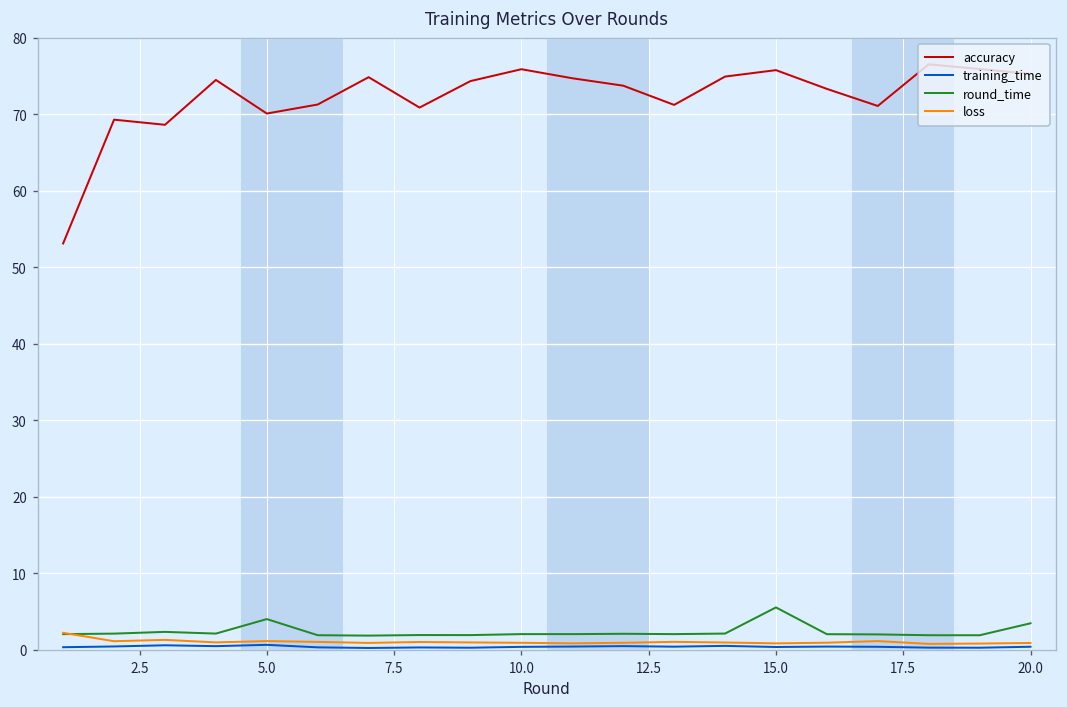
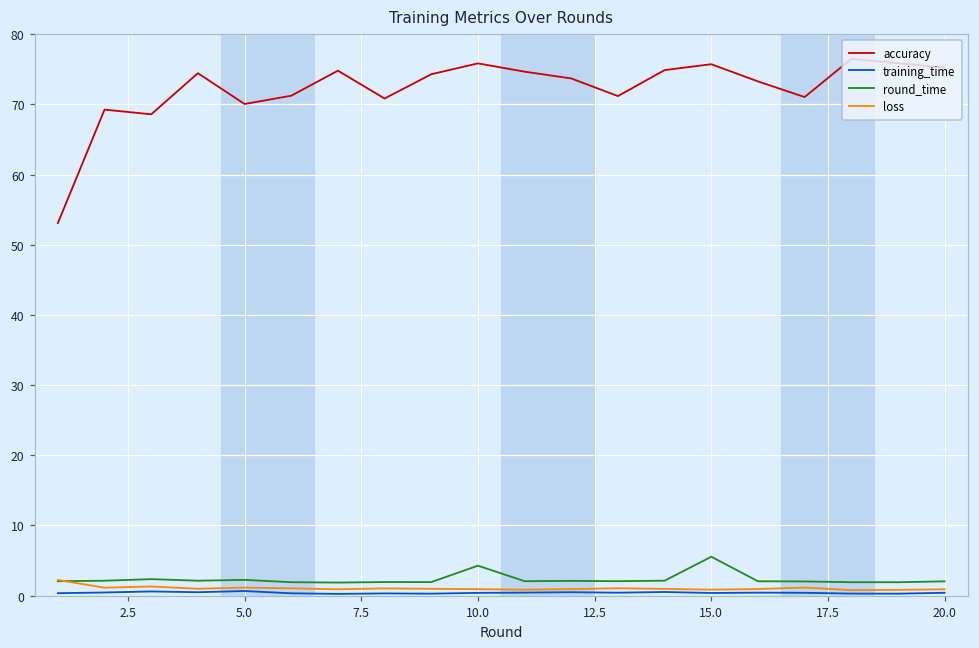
  {
    "accuracy": {
      "5.0": 70,
      "10.0": 76,
      "15.0": 76
    },
    "training_time": {
      "5.0": 1,
      "10.0": 0,
      "15.0": 0,
      "20.0": 0
    },
    "round_time": {
-     "5.0": 4,
-     "10.0": 2,
+     "5.0": 2,
+     "10.0": 4,
      "15.0": 6,
-     "20.0": 3
+     "20.0": 2
    },
    "loss": {
      "5.0": 1,
      "10.0": 1,
      "15.0": 1,
      "20.0": 1
    }
  }
